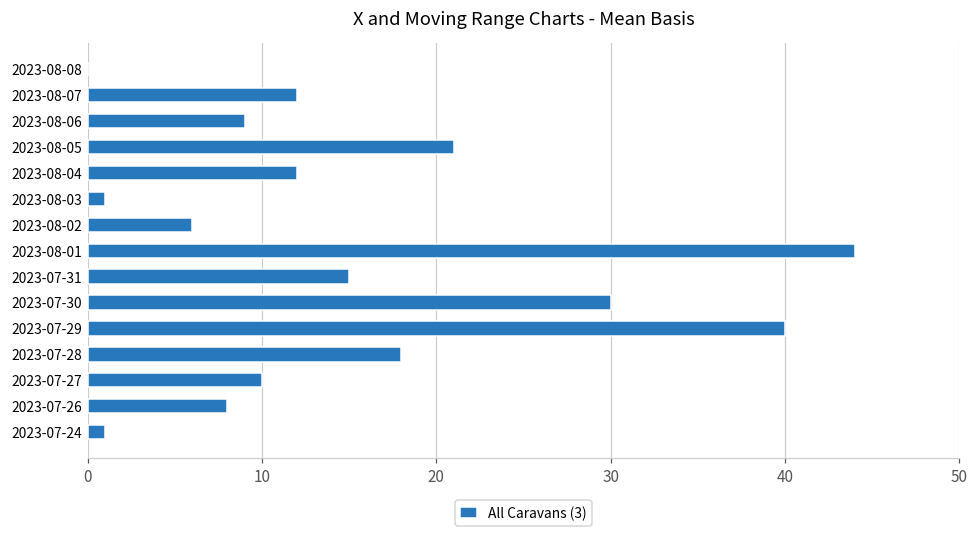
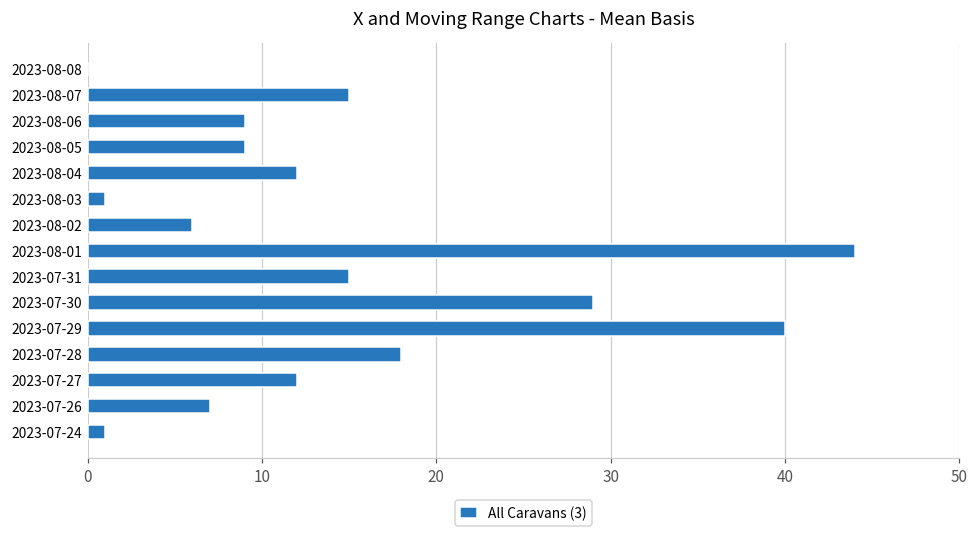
  {
    "2023-08-08": 0,
-   "2023-08-07": 12,
+   "2023-08-07": 15,
    "2023-08-06": 9,
-   "2023-08-05": 21,
+   "2023-08-05": 9,
    "2023-08-04": 12,
    "2023-08-03": 1,
    "2023-08-02": 6,
    "2023-08-01": 44,
    "2023-07-31": 15,
-   "2023-07-30": 30,
+   "2023-07-30": 29,
    "2023-07-29": 40,
    "2023-07-28": 18,
-   "2023-07-27": 10,
-   "2023-07-26": 8,
+   "2023-07-27": 12,
+   "2023-07-26": 7,
    "2023-07-24": 1
  }
